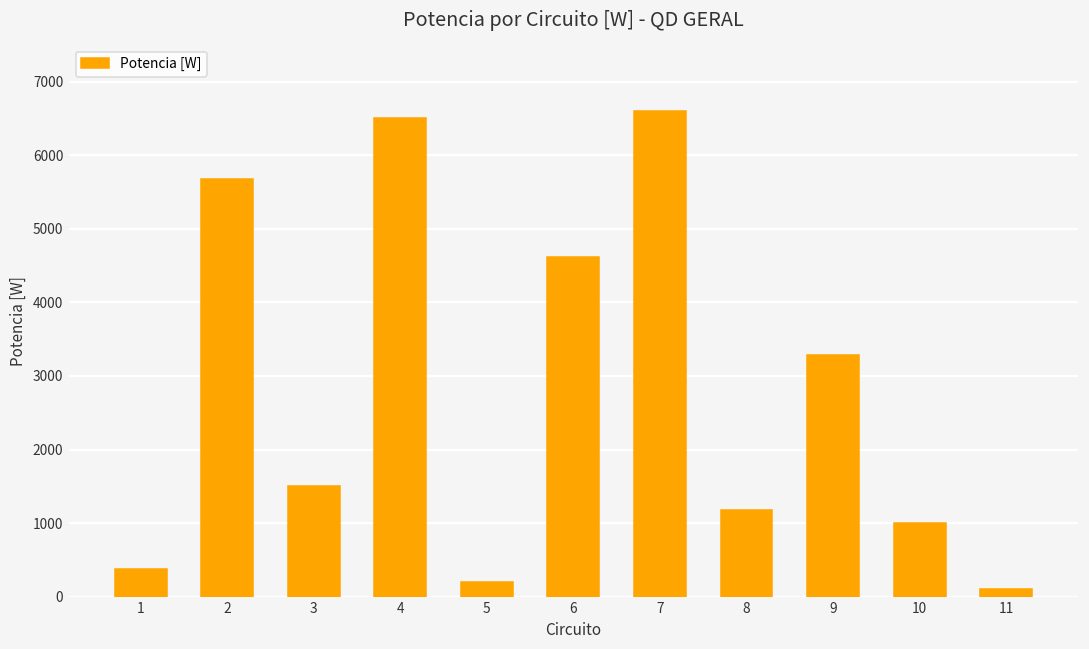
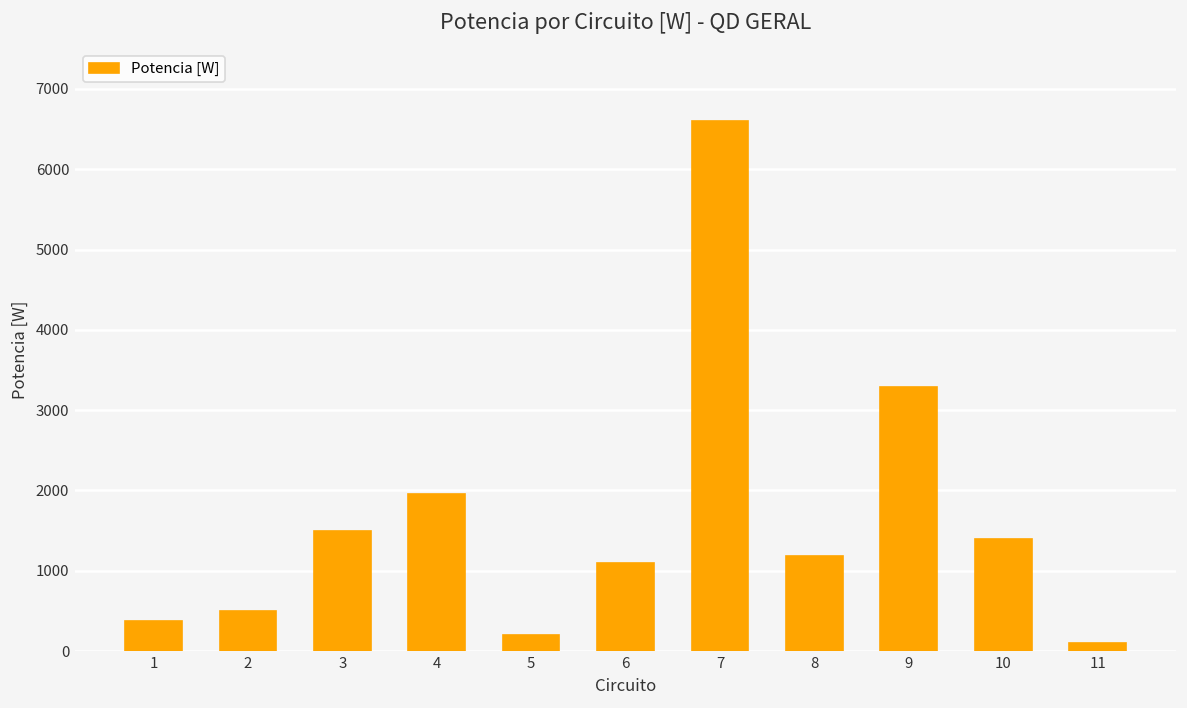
  {
    "1": 400,
-   "2": 5700,
+   "2": 500,
    "3": 1500,
-   "4": 6500,
+   "4": 2000,
    "5": 200,
-   "6": 4600,
+   "6": 1100,
    "7": 6600,
    "8": 1200,
    "9": 3300,
-   "10": 1000,
+   "10": 1400,
    "11": 100
  }
